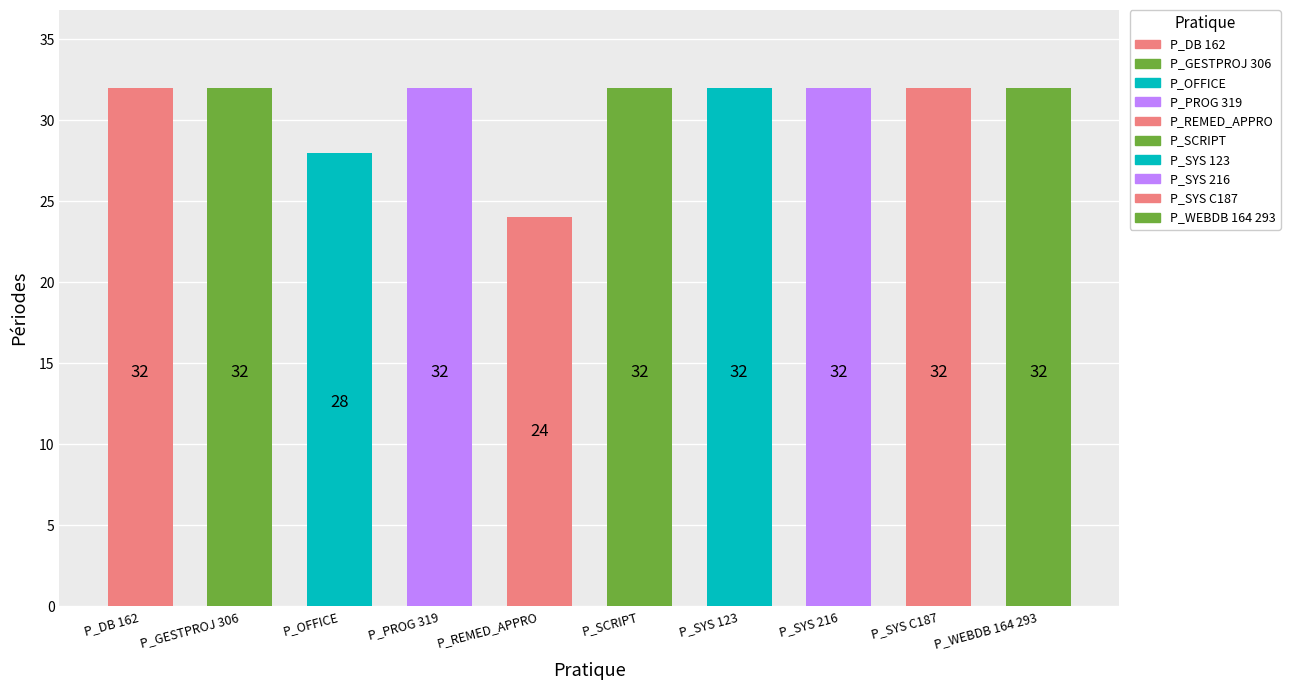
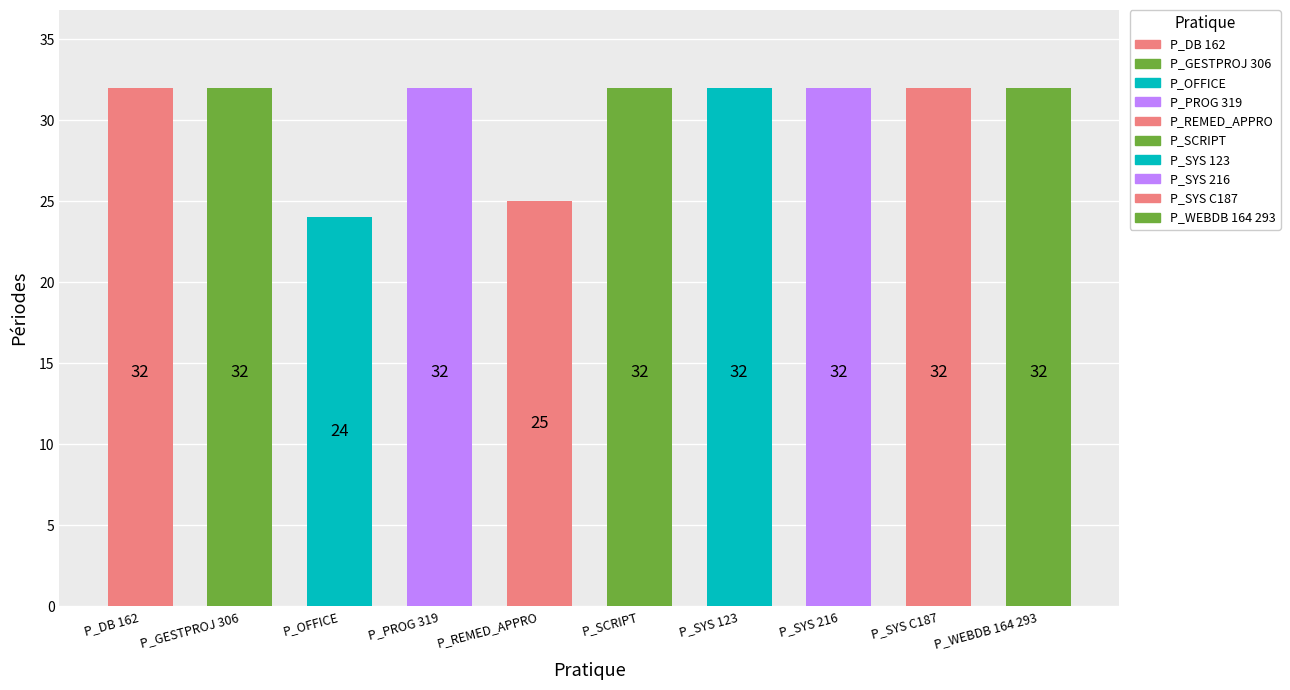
  {
    "P_DB 162": 32,
    "P_GESTPROJ 306": 32,
-   "P_OFFICE": 28,
+   "P_OFFICE": 24,
    "P_PROG 319": 32,
-   "P_REMED_APPRO": 24,
+   "P_REMED_APPRO": 25,
    "P_SCRIPT": 32,
    "P_SYS 123": 32,
    "P_SYS 216": 32,
    "P_SYS C187": 32,
    "P_WEBDB 164 293": 32
  }
